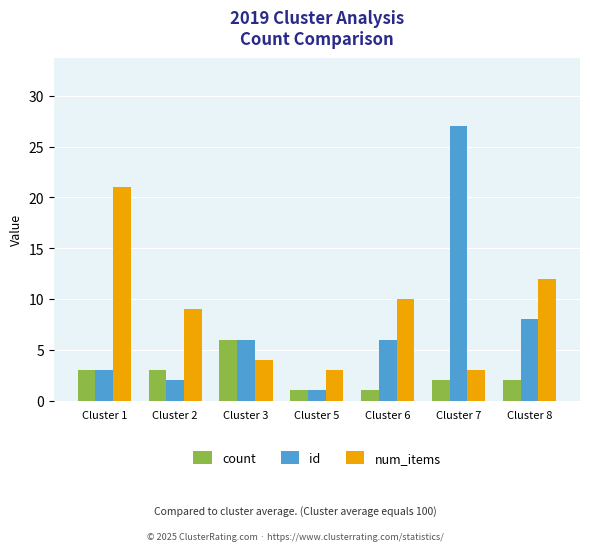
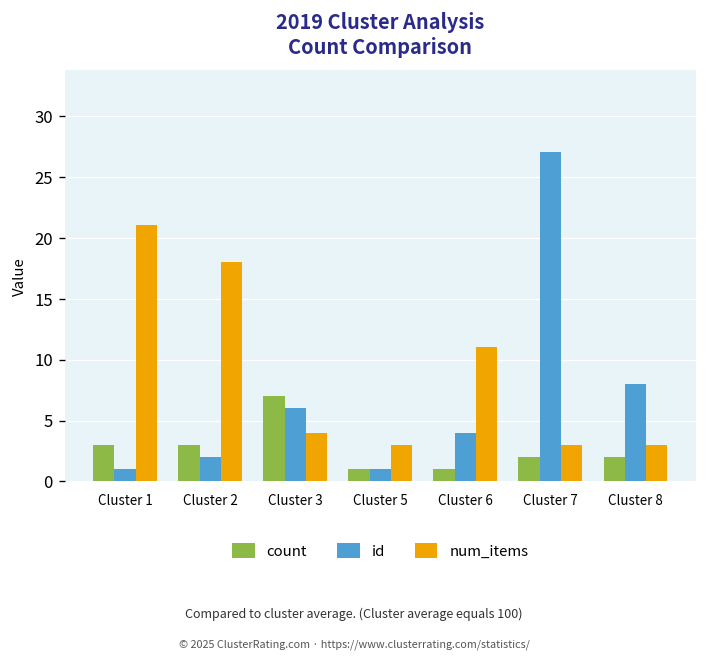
  {
    "count": {
      "Cluster 1": 3,
      "Cluster 2": 3,
-     "Cluster 3": 6,
+     "Cluster 3": 7,
      "Cluster 5": 1,
      "Cluster 6": 1,
      "Cluster 7": 2,
      "Cluster 8": 2
    },
    "id": {
-     "Cluster 1": 3,
+     "Cluster 1": 1,
      "Cluster 2": 2,
      "Cluster 3": 6,
      "Cluster 5": 1,
-     "Cluster 6": 6,
+     "Cluster 6": 4,
      "Cluster 7": 27,
      "Cluster 8": 8
    },
    "num_items": {
      "Cluster 1": 21,
-     "Cluster 2": 9,
+     "Cluster 2": 18,
      "Cluster 3": 4,
      "Cluster 5": 3,
-     "Cluster 6": 10,
+     "Cluster 6": 11,
      "Cluster 7": 3,
-     "Cluster 8": 12
+     "Cluster 8": 3
    }
  }
